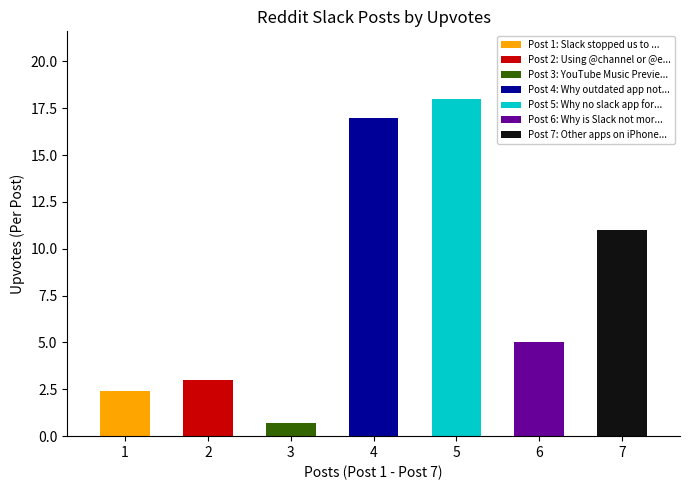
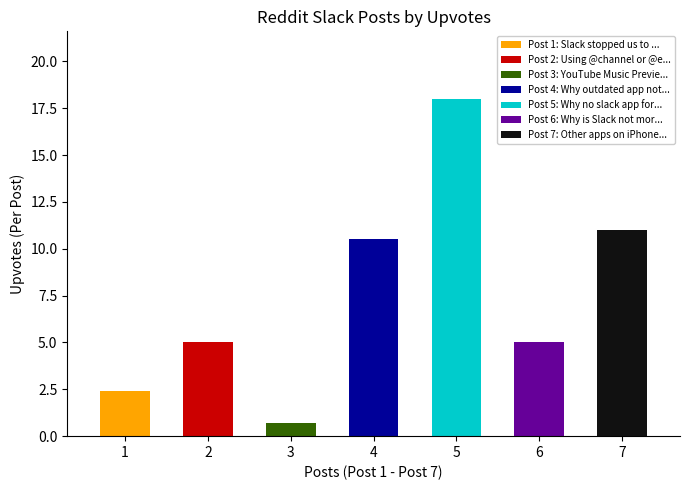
  {
    "1": 2.4,
-   "2": 3,
+   "2": 5,
    "3": 0.7,
-   "4": 17.0,
+   "4": 10.5,
    "5": 18.0,
    "6": 5.0,
    "7": 11.0
  }
